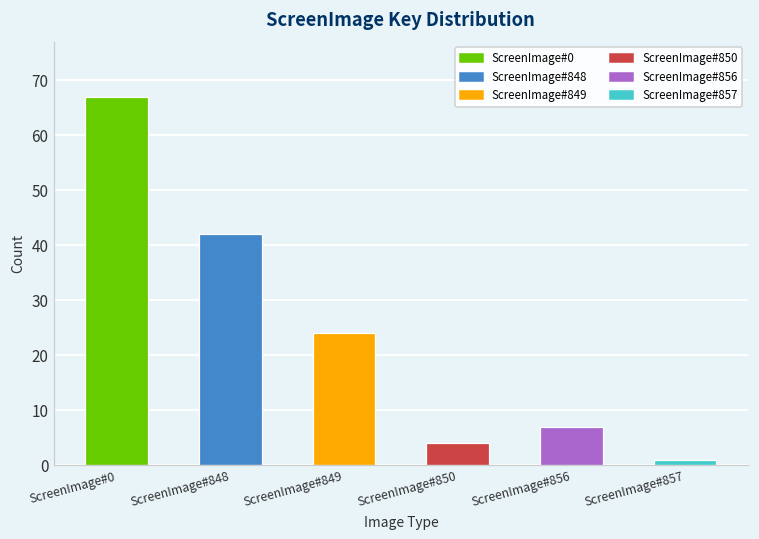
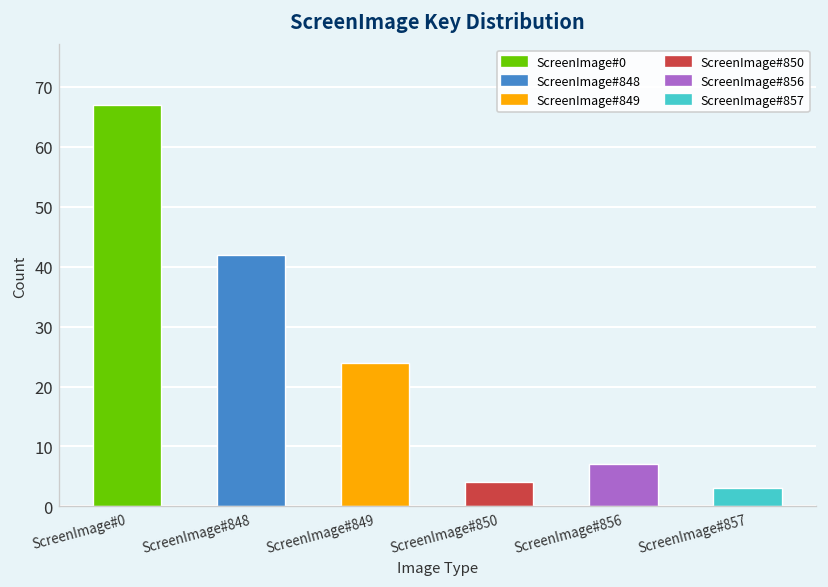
  {
    "ScreenImage#848": {
      "ScreenImage#848": 42
    },
    "ScreenImage#849": {
      "ScreenImage#849": 24
    },
    "ScreenImage#850": {
      "ScreenImage#850": 4
    },
    "ScreenImage#856": {
      "ScreenImage#856": 7
    },
    "ScreenImage#857": {
-     "ScreenImage#857": 1
+     "ScreenImage#857": 3
    }
  }
